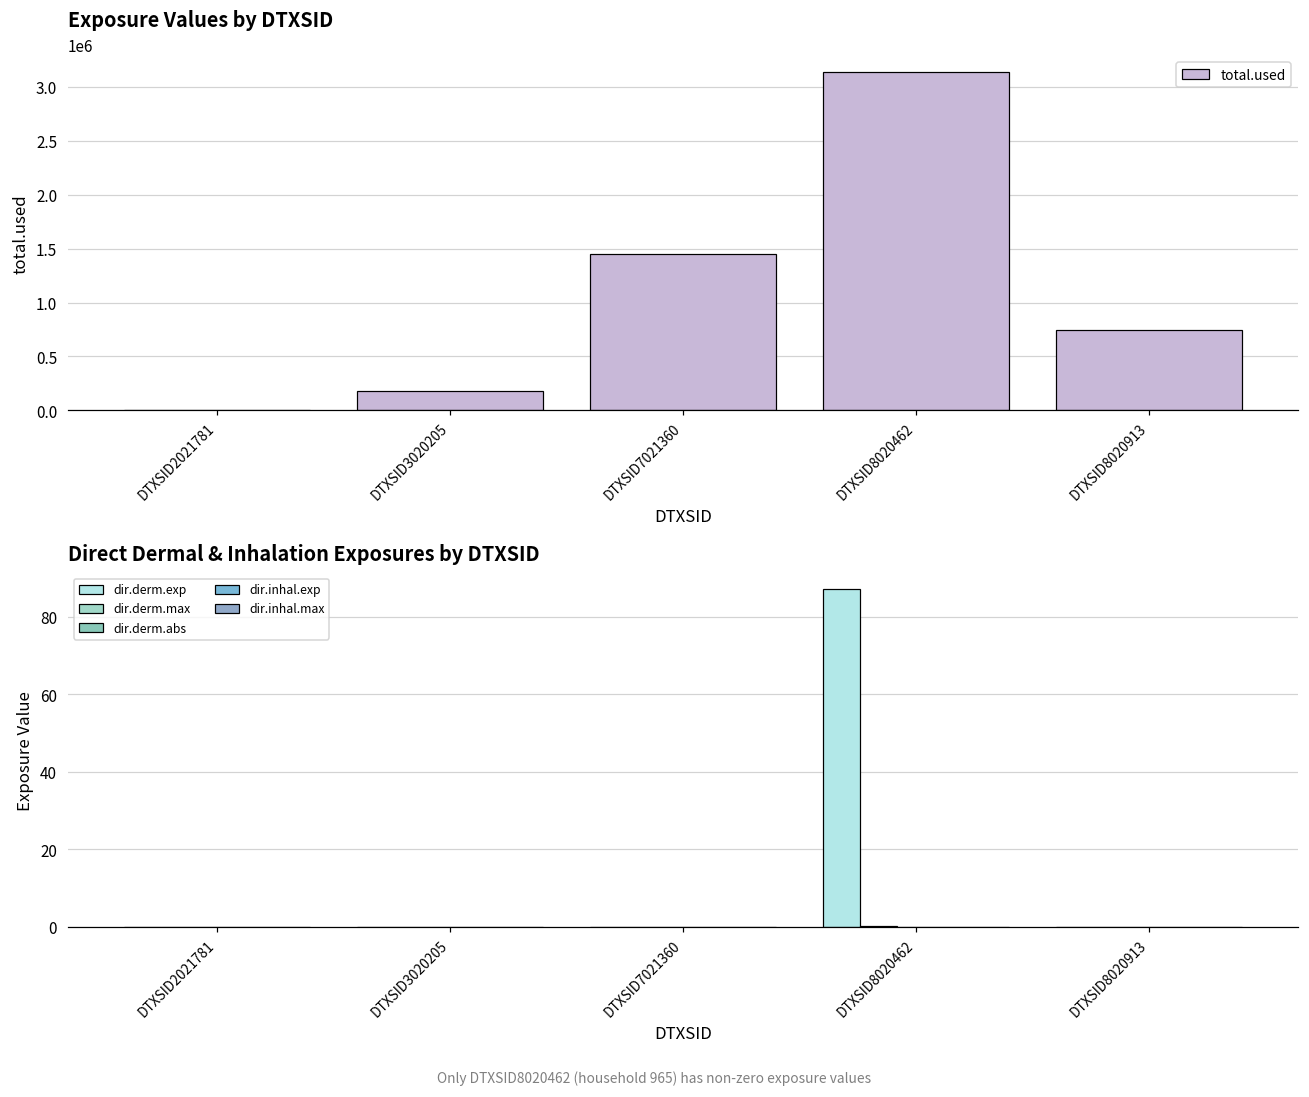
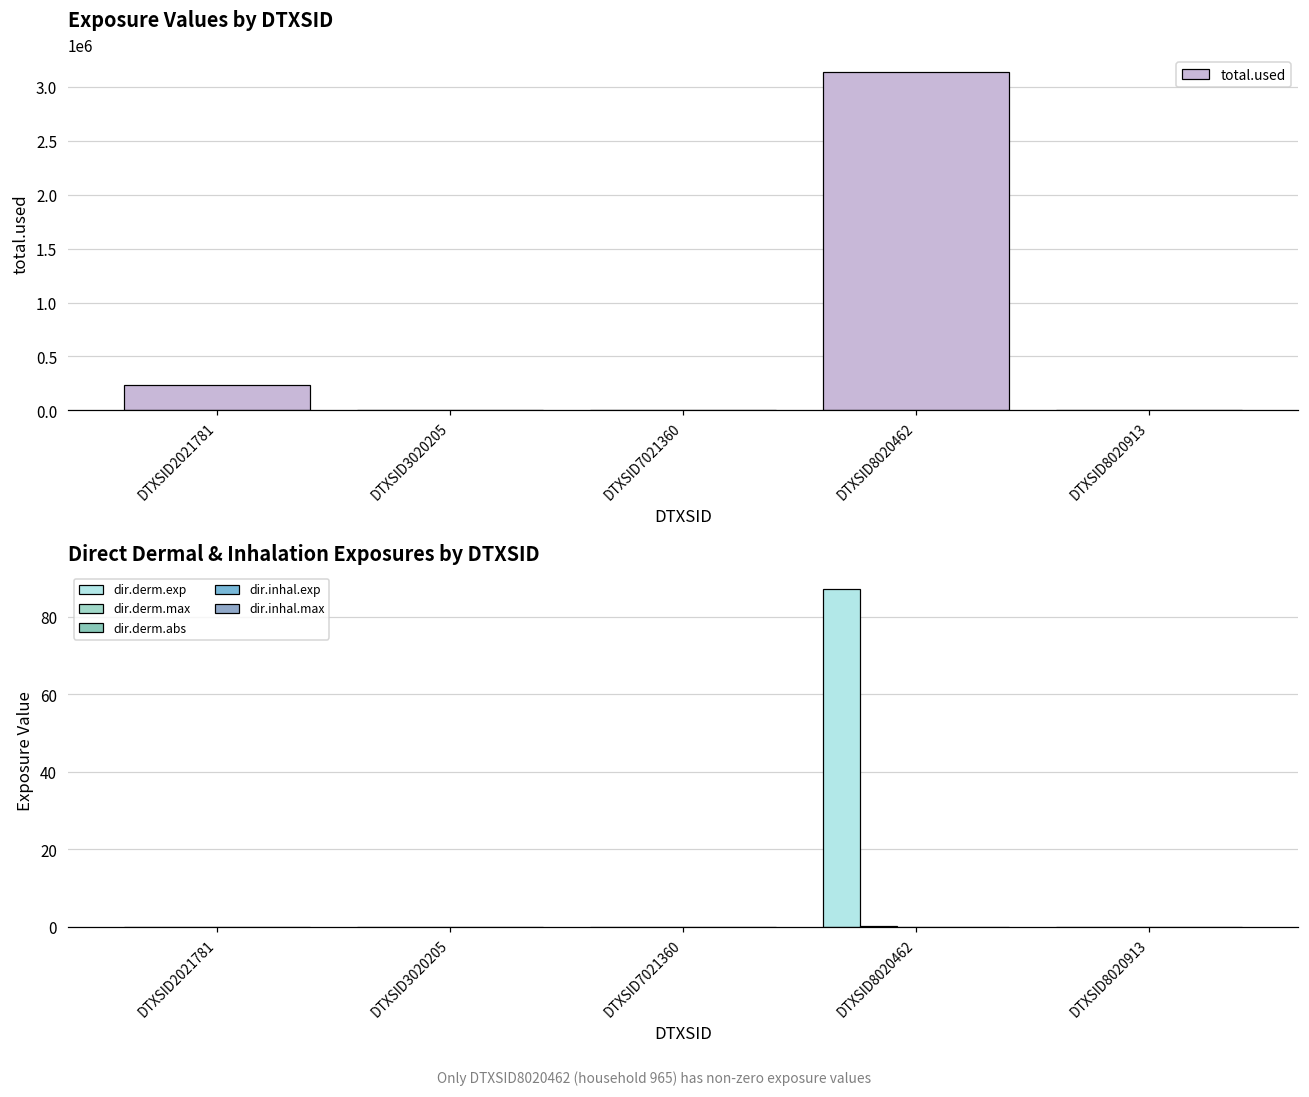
  {
    "Exposure Values by DTXSID": {
-     "DTXSID2021781": 0,
-     "DTXSID3020205": 200000,
-     "DTXSID7021360": 1400000,
+     "DTXSID2021781": 200000,
+     "DTXSID3020205": 0,
+     "DTXSID7021360": 0,
      "DTXSID8020462": 3100000,
-     "DTXSID8020913": 700000
+     "DTXSID8020913": 0
    }
  }
